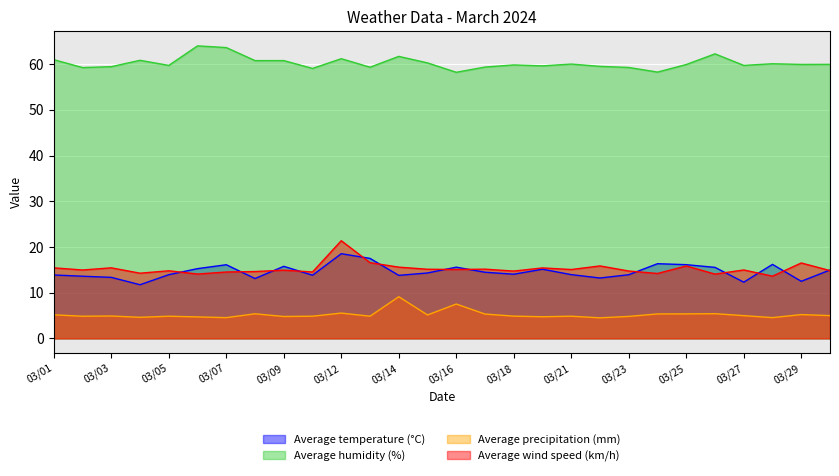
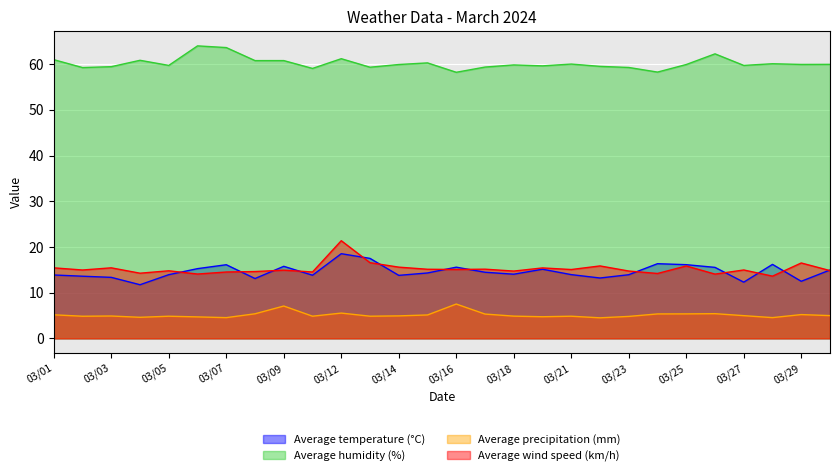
  {
    "Average temperature (°C)": {
      "03/01": 14,
      "03/03": 13,
      "03/05": 14,
      "03/07": 16,
      "03/09": 16,
      "03/12": 19,
      "03/14": 14,
      "03/18": 14,
      "03/21": 14,
      "03/23": 14,
      "03/27": 12,
      "03/29": 12
    },
    "Average humidity (%)": {
      "03/01": 61,
      "03/03": 59,
      "03/05": 60,
      "03/07": 64,
      "03/09": 61,
      "03/12": 61,
-     "03/14": 62,
+     "03/14": 60,
      "03/16": 58,
      "03/18": 60,
      "03/21": 60,
      "03/23": 59,
      "03/25": 60,
      "03/27": 60,
      "03/29": 60
    },
    "Average precipitation (mm)": {
      "03/01": 5,
      "03/03": 5,
      "03/05": 5,
      "03/07": 5,
-     "03/09": 5,
+     "03/09": 7,
      "03/12": 6,
-     "03/14": 9,
+     "03/14": 5,
      "03/16": 8,
      "03/18": 5,
      "03/21": 5,
      "03/23": 5,
      "03/25": 5,
      "03/27": 5,
      "03/29": 5
    },
    "Average wind speed (km/h)": {
      "03/01": 15,
      "03/03": 15,
      "03/05": 15,
      "03/07": 15,
      "03/09": 15,
      "03/12": 21,
      "03/14": 16,
      "03/18": 15,
      "03/21": 15,
      "03/23": 15,
      "03/27": 15,
      "03/29": 16
    }
  }
